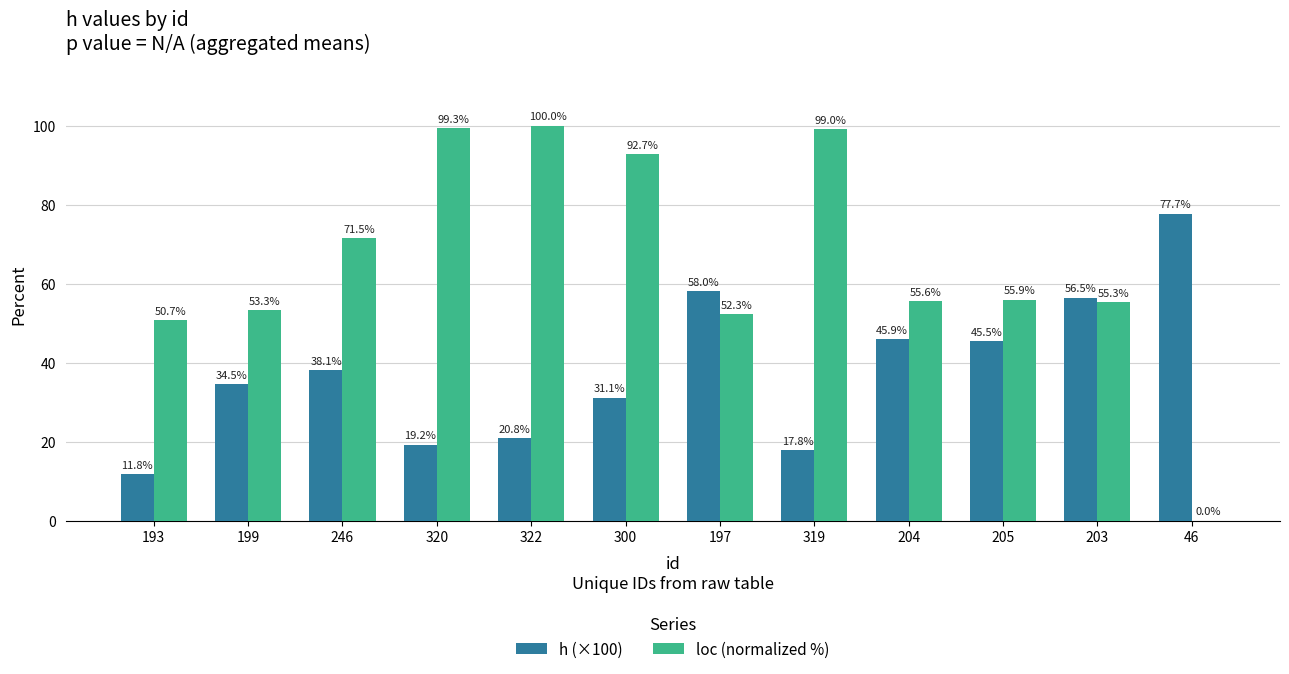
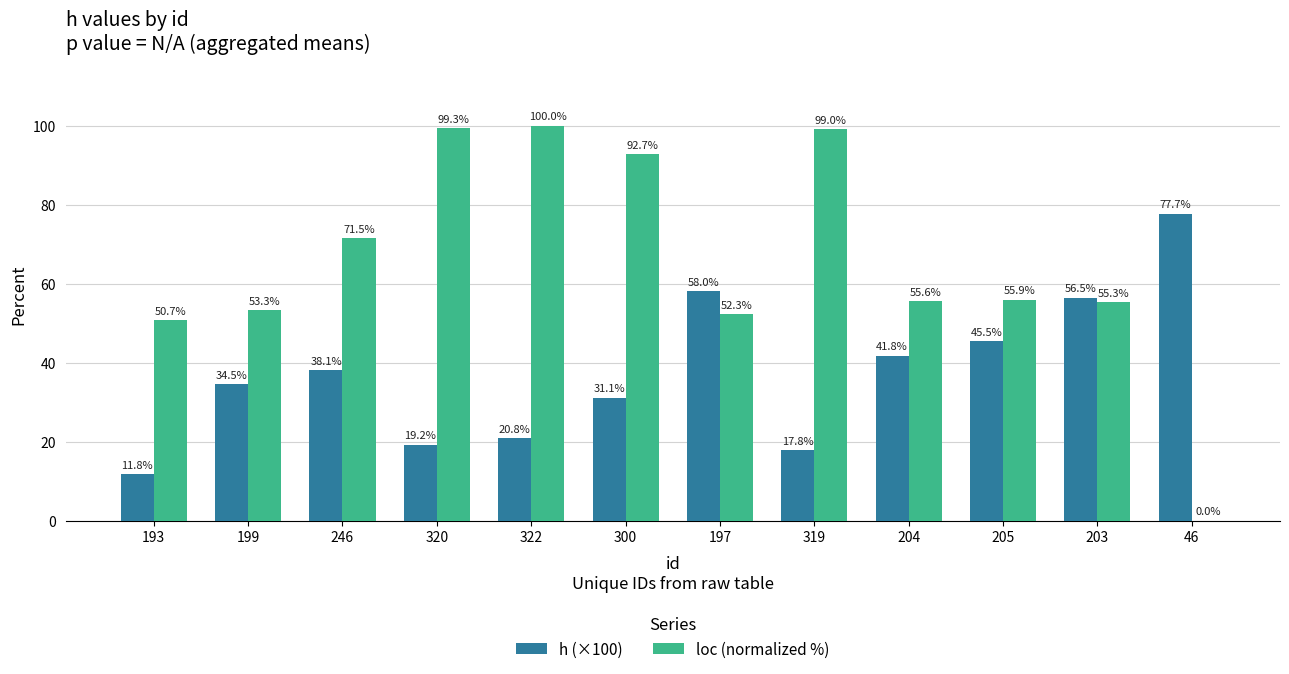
  {
    "h (×100)": {
      "193": "11.8%",
      "199": "34.5%",
      "246": "38.1%",
      "320": "19.2%",
      "322": "20.8%",
      "300": "31.1%",
      "197": "58.0%",
      "319": "17.8%",
-     "204": "45.9%",
+     "204": "41.8%",
      "205": "45.5%",
      "203": "56.5%",
      "46": "77.7%"
    },
    "loc (normalized %)": {
      "193": "50.7%",
      "199": "53.3%",
      "246": "71.5%",
      "320": "99.3%",
      "322": "100.0%",
      "300": "92.7%",
      "197": "52.3%",
      "319": "99.0%",
      "204": "55.6%",
      "205": "55.9%",
      "203": "55.3%",
      "46": "0.0%"
    }
  }
